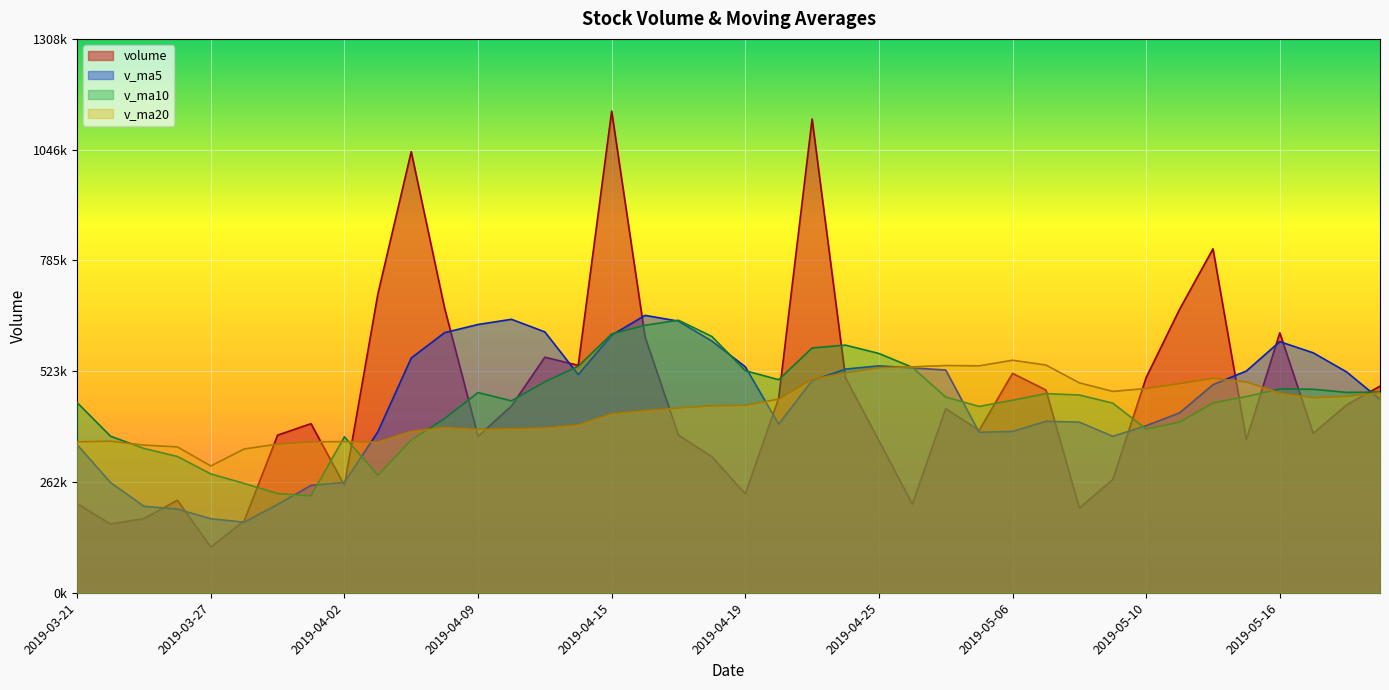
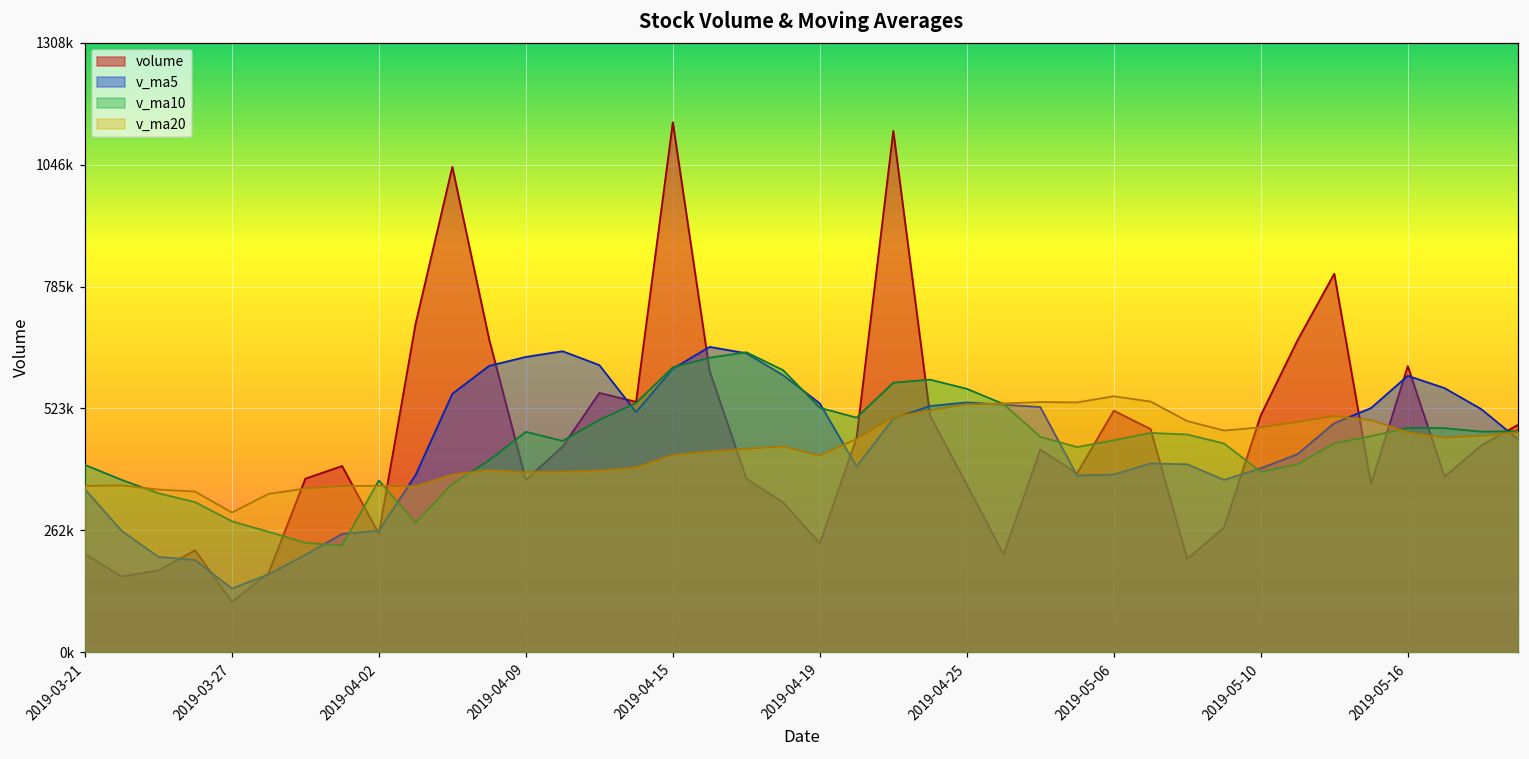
  {
    "volume": {
      "2019-03-21": 210000,
      "2019-03-27": 110000,
      "2019-04-02": 250000,
      "2019-04-09": 370000,
      "2019-04-15": 1140000,
      "2019-04-19": 230000,
      "2019-04-25": 360000,
      "2019-05-06": 520000,
      "2019-05-10": 510000,
      "2019-05-16": 610000
    },
    "v_ma5": {
      "2019-03-21": 350000,
-     "2019-03-27": 180000,
+     "2019-03-27": 140000,
      "2019-04-02": 260000,
      "2019-04-09": 630000,
      "2019-04-19": 530000,
      "2019-05-06": 380000,
      "2019-05-10": 390000,
      "2019-05-16": 590000
    },
    "v_ma10": {
-     "2019-03-21": 450000,
+     "2019-03-21": 400000,
      "2019-03-27": 280000,
      "2019-04-02": 370000,
      "2019-04-09": 470000,
      "2019-04-19": 520000,
      "2019-04-25": 570000,
      "2019-05-06": 450000,
      "2019-05-10": 390000,
      "2019-05-16": 480000
    },
    "v_ma20": {
      "2019-03-21": 360000,
      "2019-03-27": 300000,
      "2019-04-02": 360000,
      "2019-04-09": 390000,
      "2019-04-15": 420000,
-     "2019-04-19": 440000,
+     "2019-04-19": 420000,
      "2019-05-06": 550000,
      "2019-05-10": 480000,
      "2019-05-16": 470000
    }
  }
